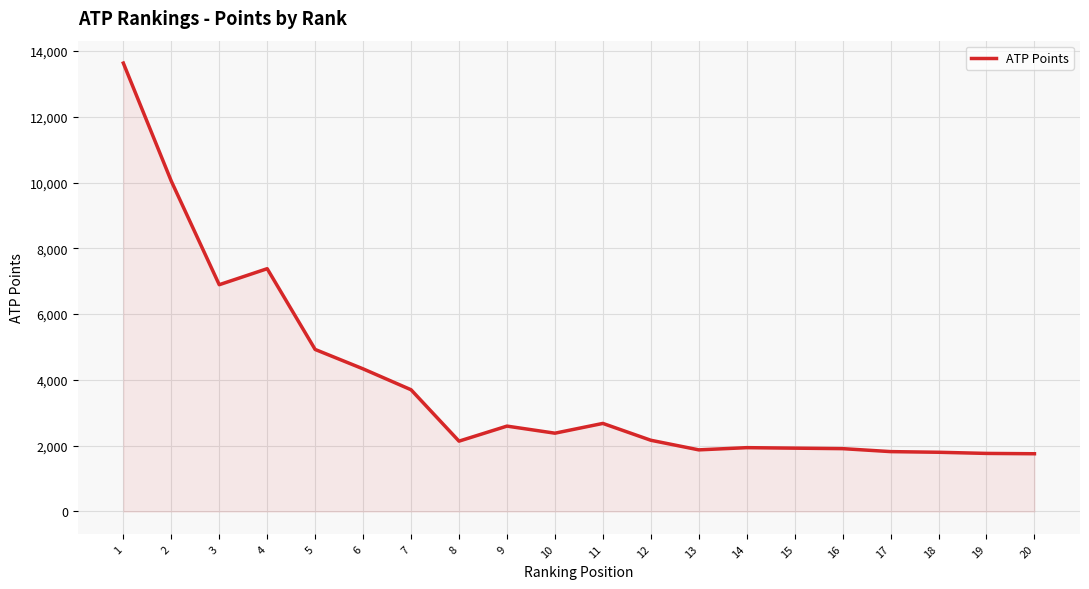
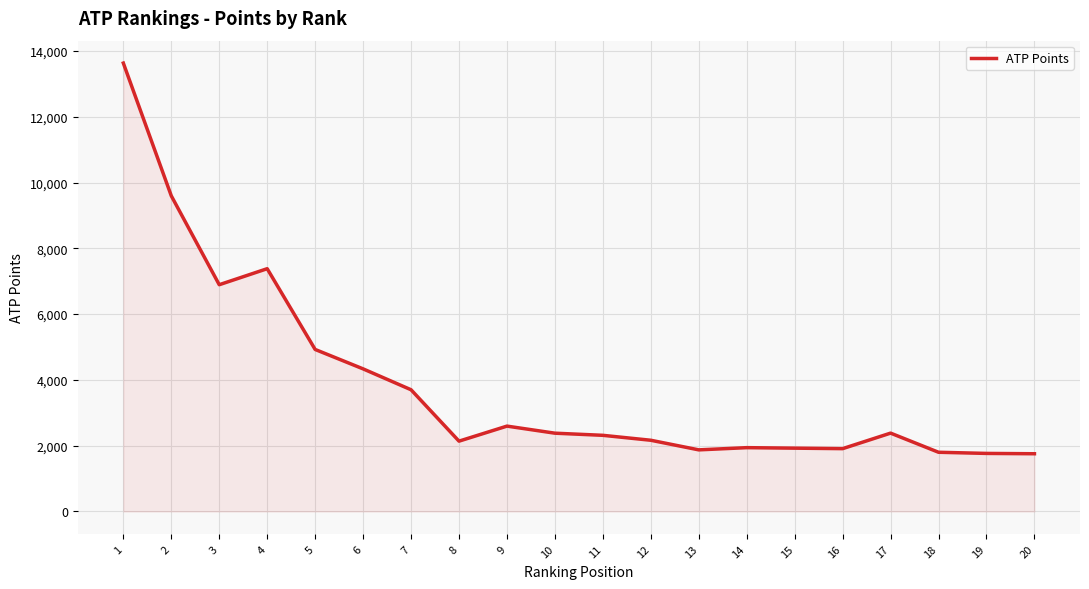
  {
    "1": "13,600",
-   "2": "10,000",
+   "2": "9,600",
    "3": "6,900",
    "4": "7,400",
    "5": "4,900",
    "6": "4,300",
    "7": "3,700",
    "8": "2,100",
    "9": "2,600",
    "10": "2,400",
-   "11": "2,700",
+   "11": "2,300",
    "12": "2,200",
    "13": "1,900",
    "14": "1,900",
    "15": "1,900",
    "16": "1,900",
-   "17": "1,800",
+   "17": "2,400",
    "18": "1,800",
    "19": "1,800",
    "20": "1,800"
  }
